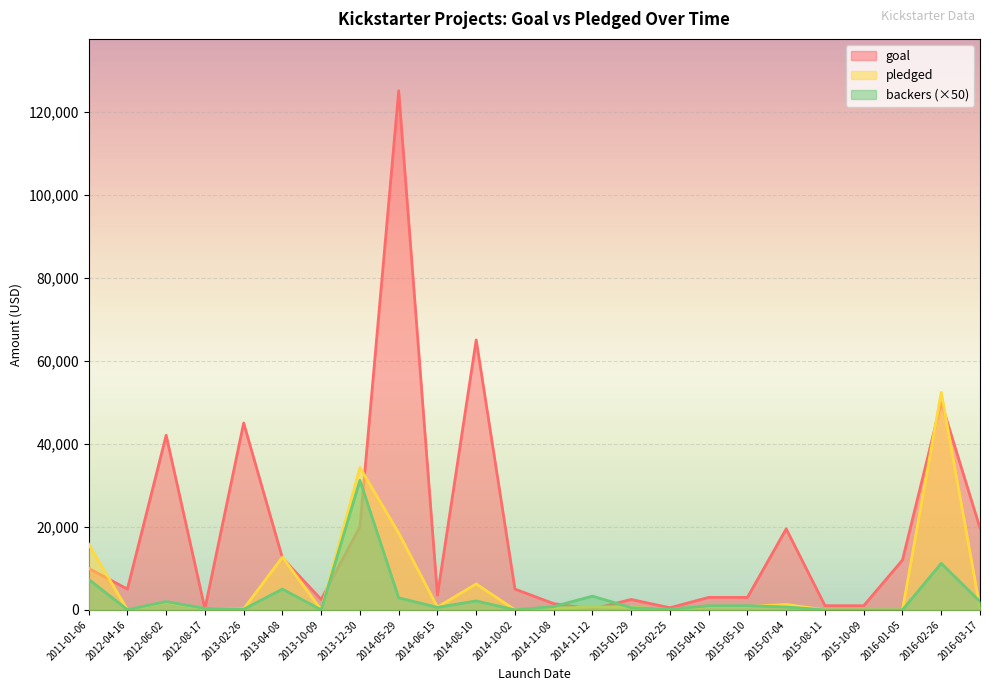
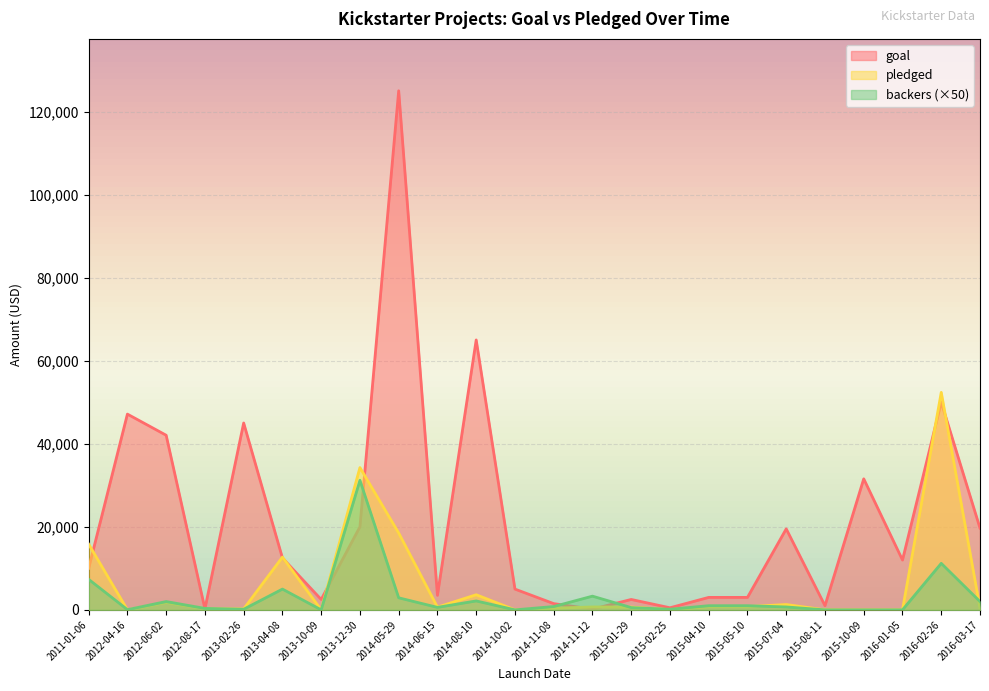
  {
    "goal": {
      "2011-01-06": "10,000",
-     "2012-04-16": "5,000",
+     "2012-04-16": "47,000",
      "2012-06-02": "42,000",
      "2013-02-26": "45,000",
      "2013-10-09": "3,000",
      "2013-12-30": "20,000",
      "2014-05-29": "125,000",
      "2014-06-15": "4,000",
      "2014-08-10": "65,000",
      "2014-10-02": "5,000",
      "2014-11-08": "2,000",
      "2015-01-29": "3,000",
      "2015-04-10": "3,000",
      "2015-05-10": "3,000",
      "2015-07-04": "20,000",
      "2015-08-11": "1,000",
-     "2015-10-09": "1,000",
+     "2015-10-09": "32,000",
      "2016-01-05": "12,000",
      "2016-02-26": "50,000",
      "2016-03-17": "20,000"
    },
    "pledged": {
      "2011-01-06": "16,000",
      "2013-12-30": "34,000",
      "2014-05-29": "19,000",
-     "2014-08-10": "6,000",
+     "2014-08-10": "4,000",
      "2016-02-26": "52,000",
      "2016-03-17": "0"
    },
    "backers (×50)": {
      "2011-01-06": "7,000",
      "2013-04-08": "5,000",
      "2013-12-30": "31,000",
      "2014-05-29": "3,000",
      "2014-08-10": "2,000",
      "2014-11-12": "3,000",
      "2016-02-26": "11,000",
      "2016-03-17": "2,000"
    }
  }
